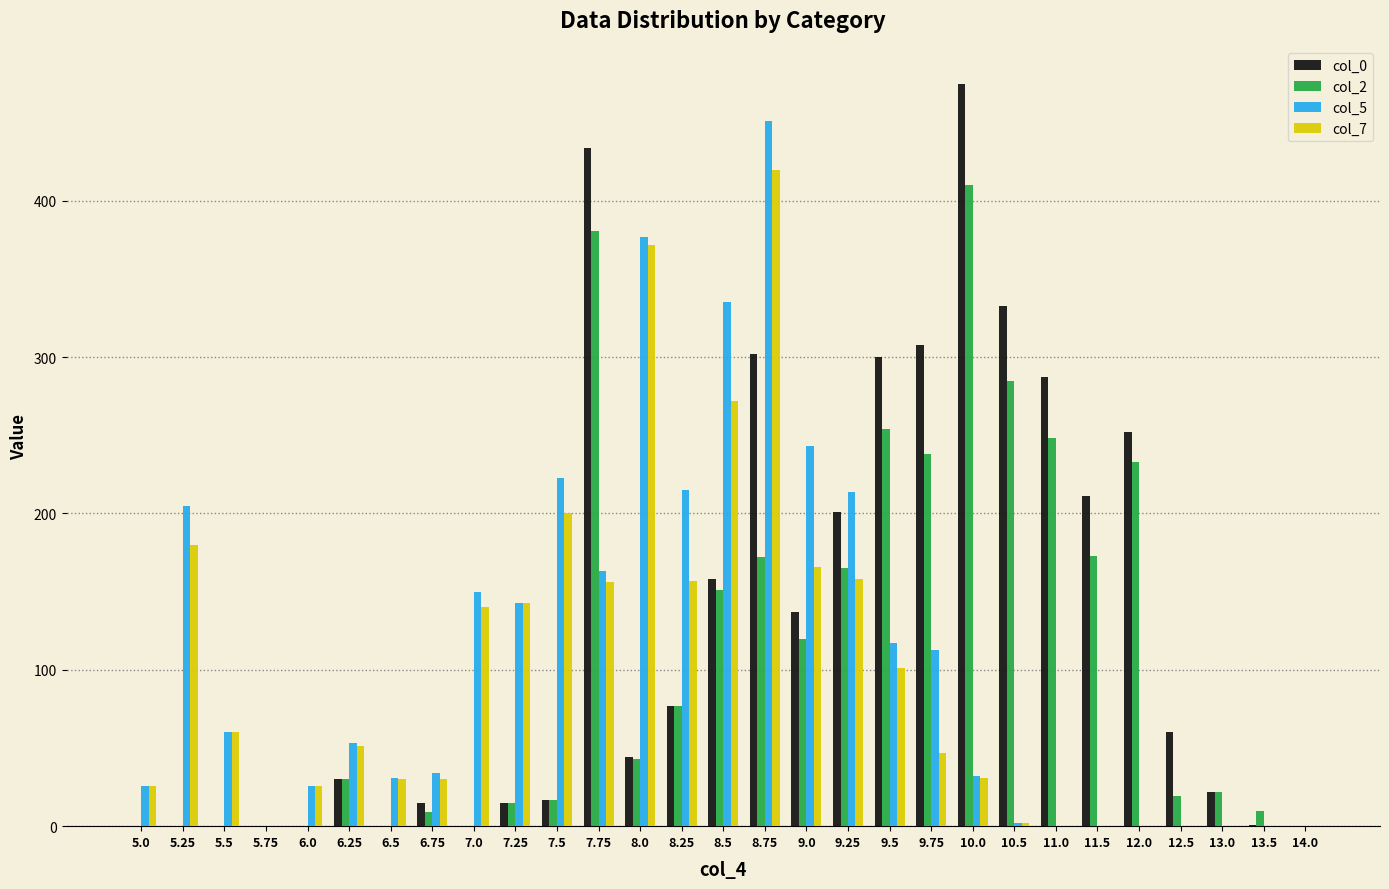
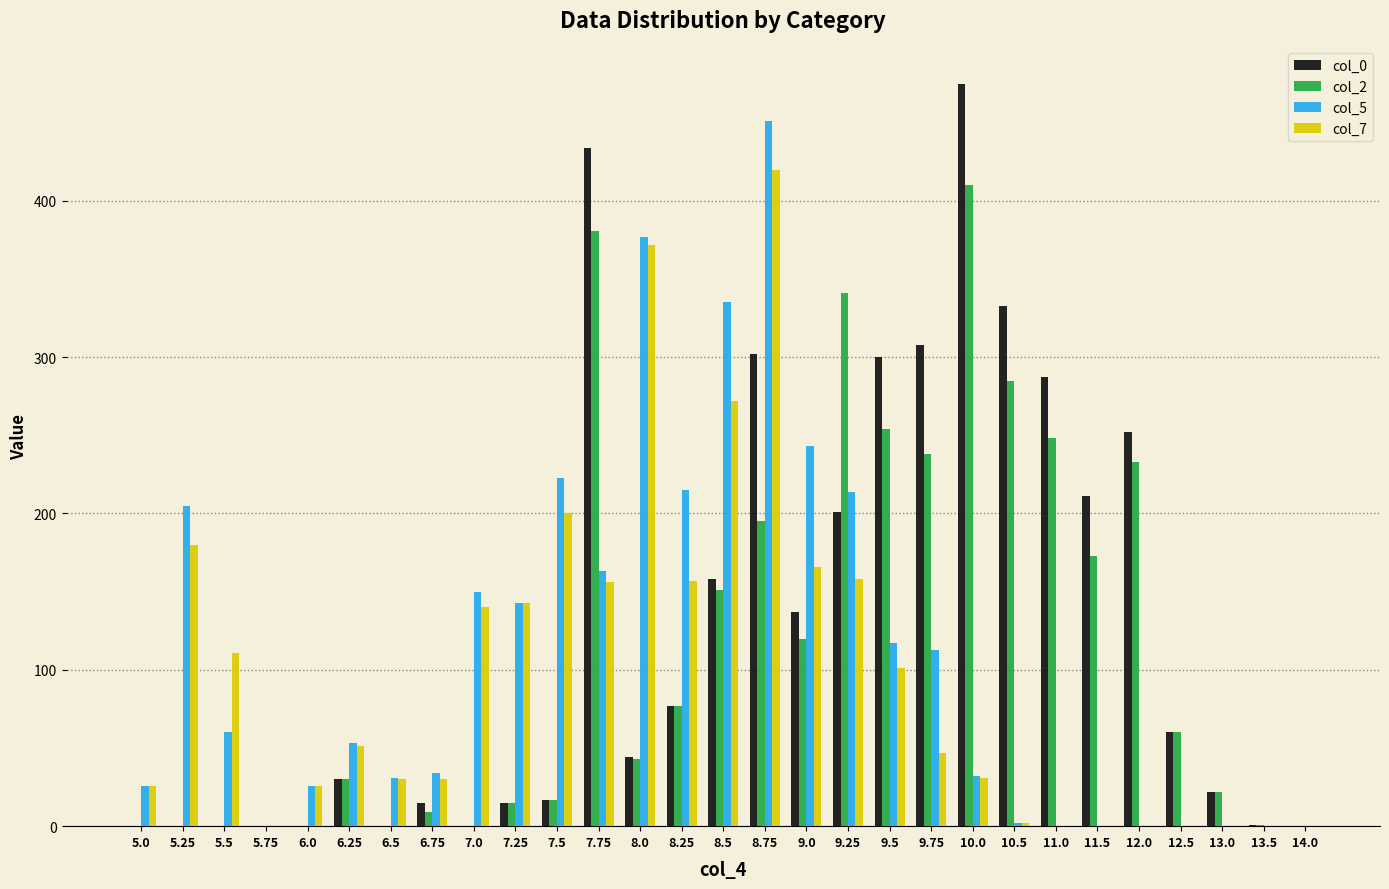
  {
    "col_0": {
      "5.0": 0,
      "5.25": 0,
      "5.5": 0,
      "5.75": 0,
      "6.0": 0,
      "6.25": 30,
      "6.5": 0,
      "6.75": 15,
      "7.0": 0,
      "7.25": 15,
      "7.5": 17,
      "7.75": 434,
      "8.0": 44,
      "8.25": 77,
      "8.5": 158,
      "8.75": 302,
      "9.0": 137,
      "9.25": 201,
      "9.5": 300,
      "9.75": 308,
      "10.0": 475,
      "10.5": 333,
      "11.0": 287,
      "11.5": 211,
      "12.0": 252,
      "12.5": 60,
      "13.0": 22,
      "14.0": 0
    },
    "col_2": {
      "5.0": 0,
      "5.25": 0,
      "5.5": 0,
      "5.75": 0,
      "6.0": 0,
      "6.25": 30,
      "6.5": 0,
      "6.75": 9,
      "7.0": 0,
      "7.25": 15,
      "7.5": 17,
      "7.75": 381,
      "8.0": 43,
      "8.25": 77,
      "8.5": 151,
-     "8.75": 172,
+     "8.75": 195,
      "9.0": 120,
-     "9.25": 165,
+     "9.25": 341,
      "9.5": 254,
      "9.75": 238,
      "10.0": 410,
      "10.5": 285,
      "11.0": 248,
      "11.5": 173,
      "12.0": 233,
-     "12.5": 19,
+     "12.5": 60,
      "13.0": 22,
-     "13.5": 10,
+     "13.5": 1,
      "14.0": 0
    },
    "col_5": {
      "5.0": 26,
      "5.25": 205,
      "5.5": 60,
      "5.75": 0,
      "6.0": 26,
      "6.25": 53,
      "6.5": 31,
      "6.75": 34,
      "7.0": 150,
      "7.25": 143,
      "7.5": 223,
      "7.75": 163,
      "8.0": 377,
      "8.25": 215,
      "8.5": 335,
      "8.75": 451,
      "9.0": 243,
      "9.25": 214,
      "9.5": 117,
      "9.75": 113,
      "10.0": 32,
      "10.5": 2,
      "11.0": 0,
      "11.5": 0,
      "12.0": 0,
      "12.5": 0,
      "13.0": 0,
      "13.5": 0,
      "14.0": 0
    },
    "col_7": {
      "5.0": 26,
      "5.25": 180,
-     "5.5": 60,
+     "5.5": 111,
      "5.75": 0,
      "6.0": 26,
      "6.25": 51,
      "6.5": 30,
      "6.75": 30,
      "7.0": 140,
      "7.25": 143,
      "7.5": 200,
      "7.75": 156,
      "8.0": 372,
      "8.25": 157,
      "8.5": 272,
      "8.75": 420,
      "9.0": 166,
      "9.25": 158,
      "9.5": 101,
      "9.75": 47,
      "10.0": 31,
      "10.5": 2,
      "11.0": 0,
      "11.5": 0,
      "12.0": 0,
      "12.5": 0,
      "13.0": 0,
      "13.5": 0,
      "14.0": 0
    }
  }
